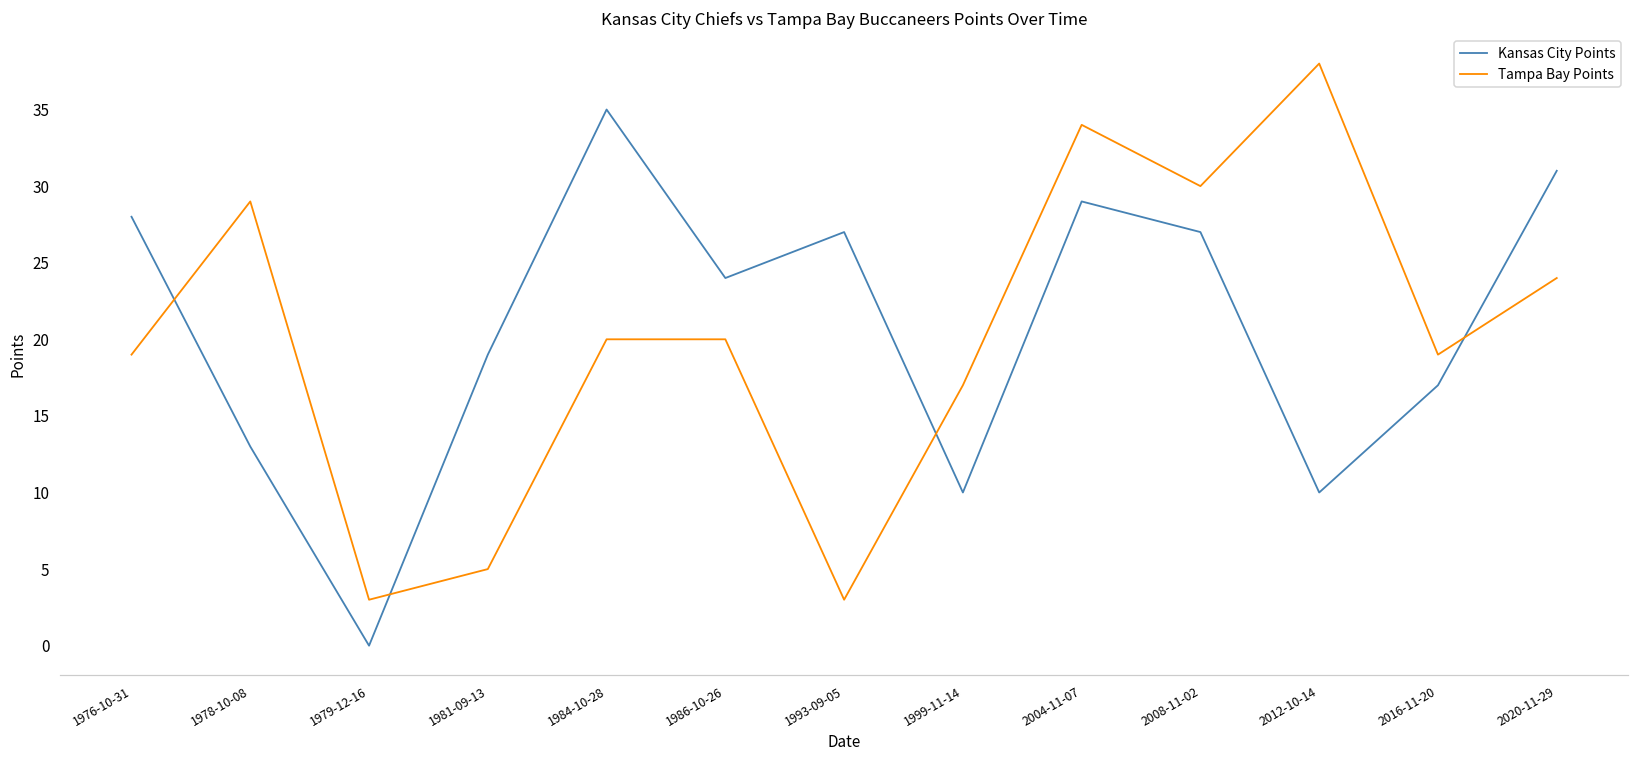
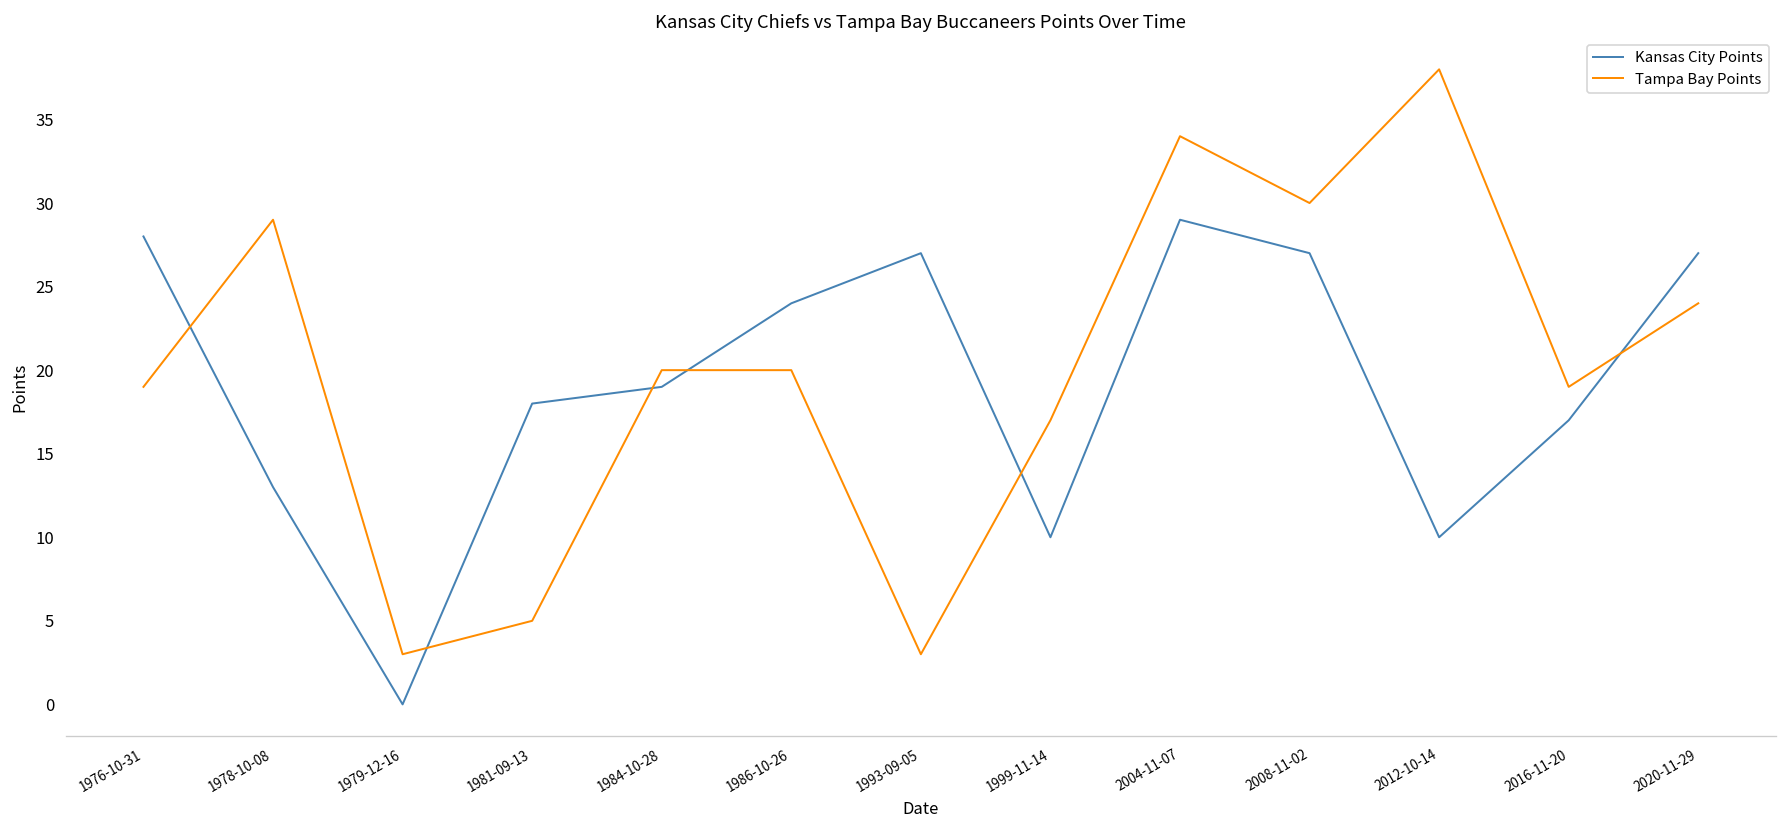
  {
    "Kansas City Points": {
      "1976-10-31": 28,
      "1978-10-08": 13,
      "1979-12-16": 0,
-     "1981-09-13": 19,
-     "1984-10-28": 35,
+     "1981-09-13": 18,
+     "1984-10-28": 19,
      "1986-10-26": 24,
      "1993-09-05": 27,
      "1999-11-14": 10,
      "2004-11-07": 29,
      "2008-11-02": 27,
      "2012-10-14": 10,
      "2016-11-20": 17,
-     "2020-11-29": 31
+     "2020-11-29": 27
    },
    "Tampa Bay Points": {
      "1976-10-31": 19,
      "1978-10-08": 29,
      "1979-12-16": 3,
      "1981-09-13": 5,
      "1984-10-28": 20,
      "1986-10-26": 20,
      "1993-09-05": 3,
      "1999-11-14": 17,
      "2004-11-07": 34,
      "2008-11-02": 30,
      "2012-10-14": 38,
      "2016-11-20": 19,
      "2020-11-29": 24
    }
  }
